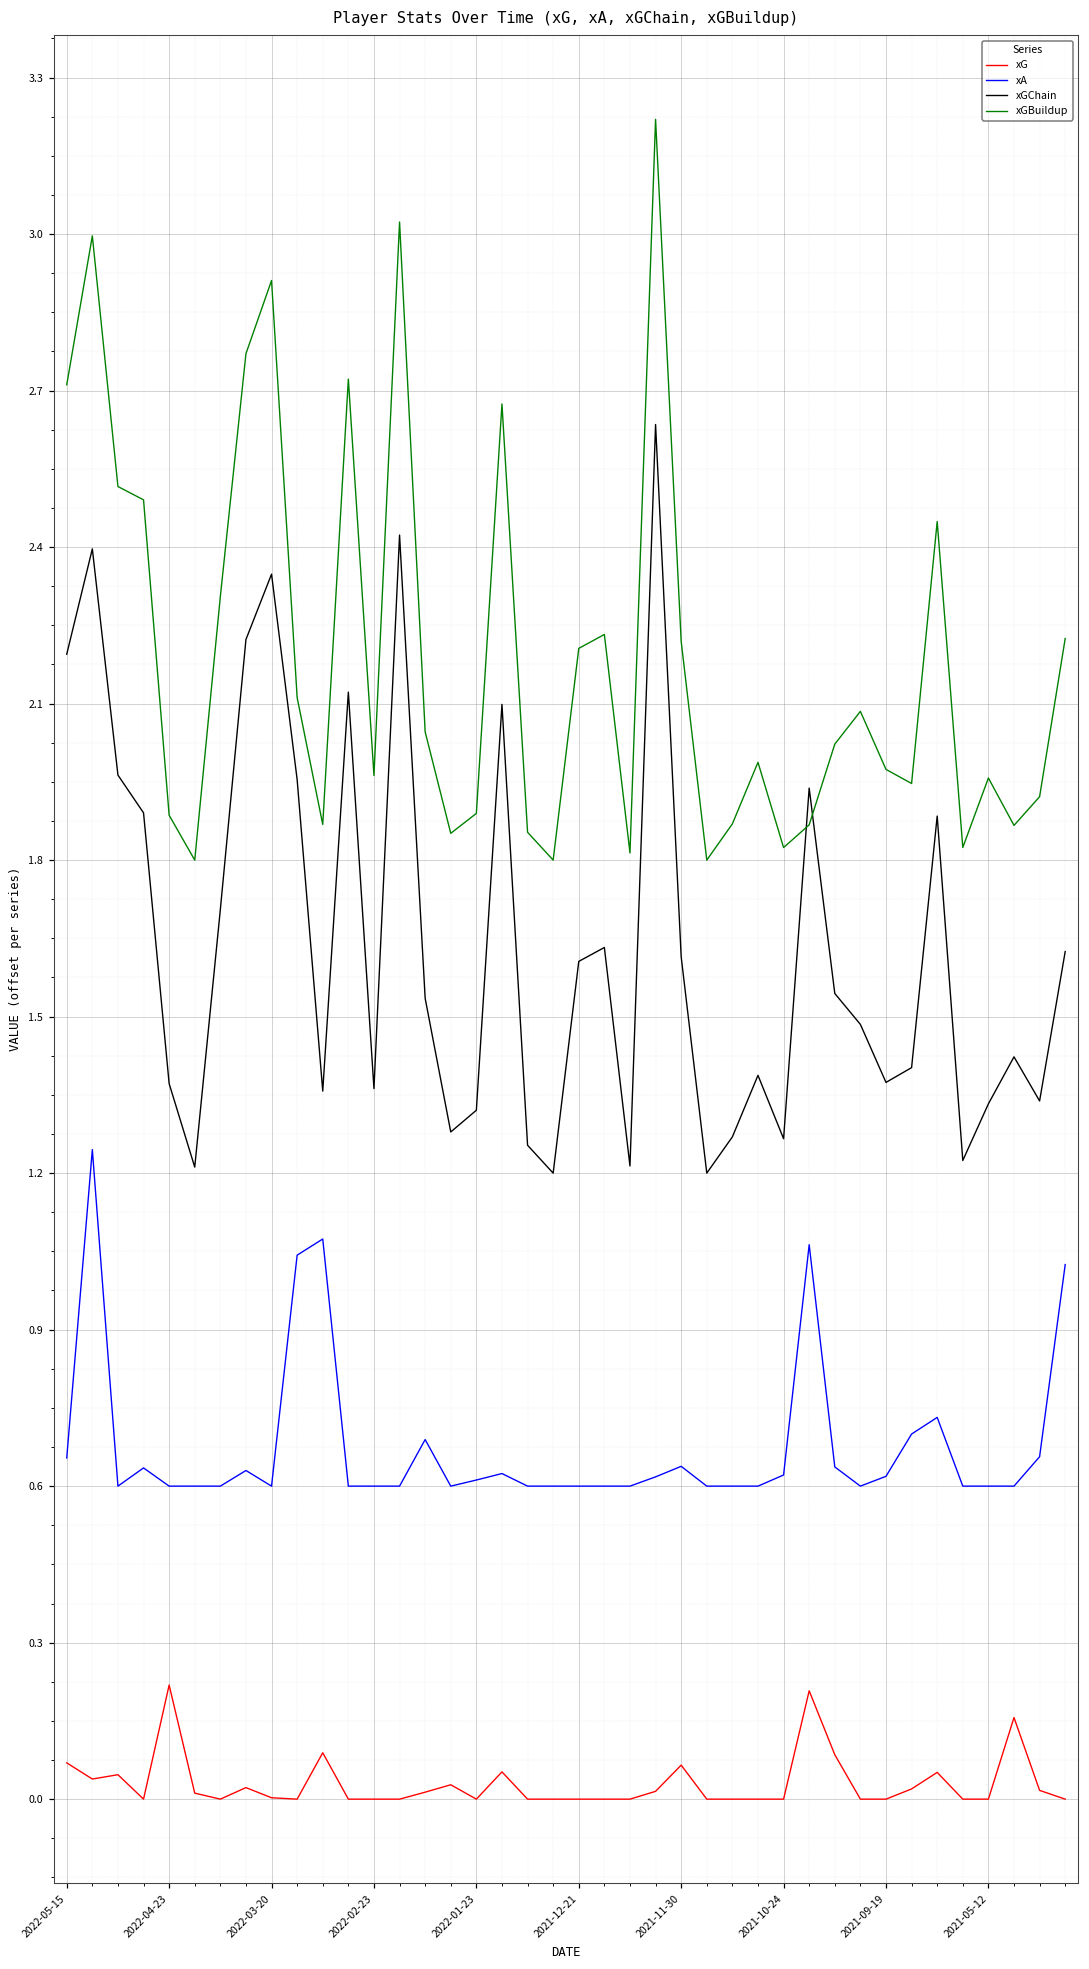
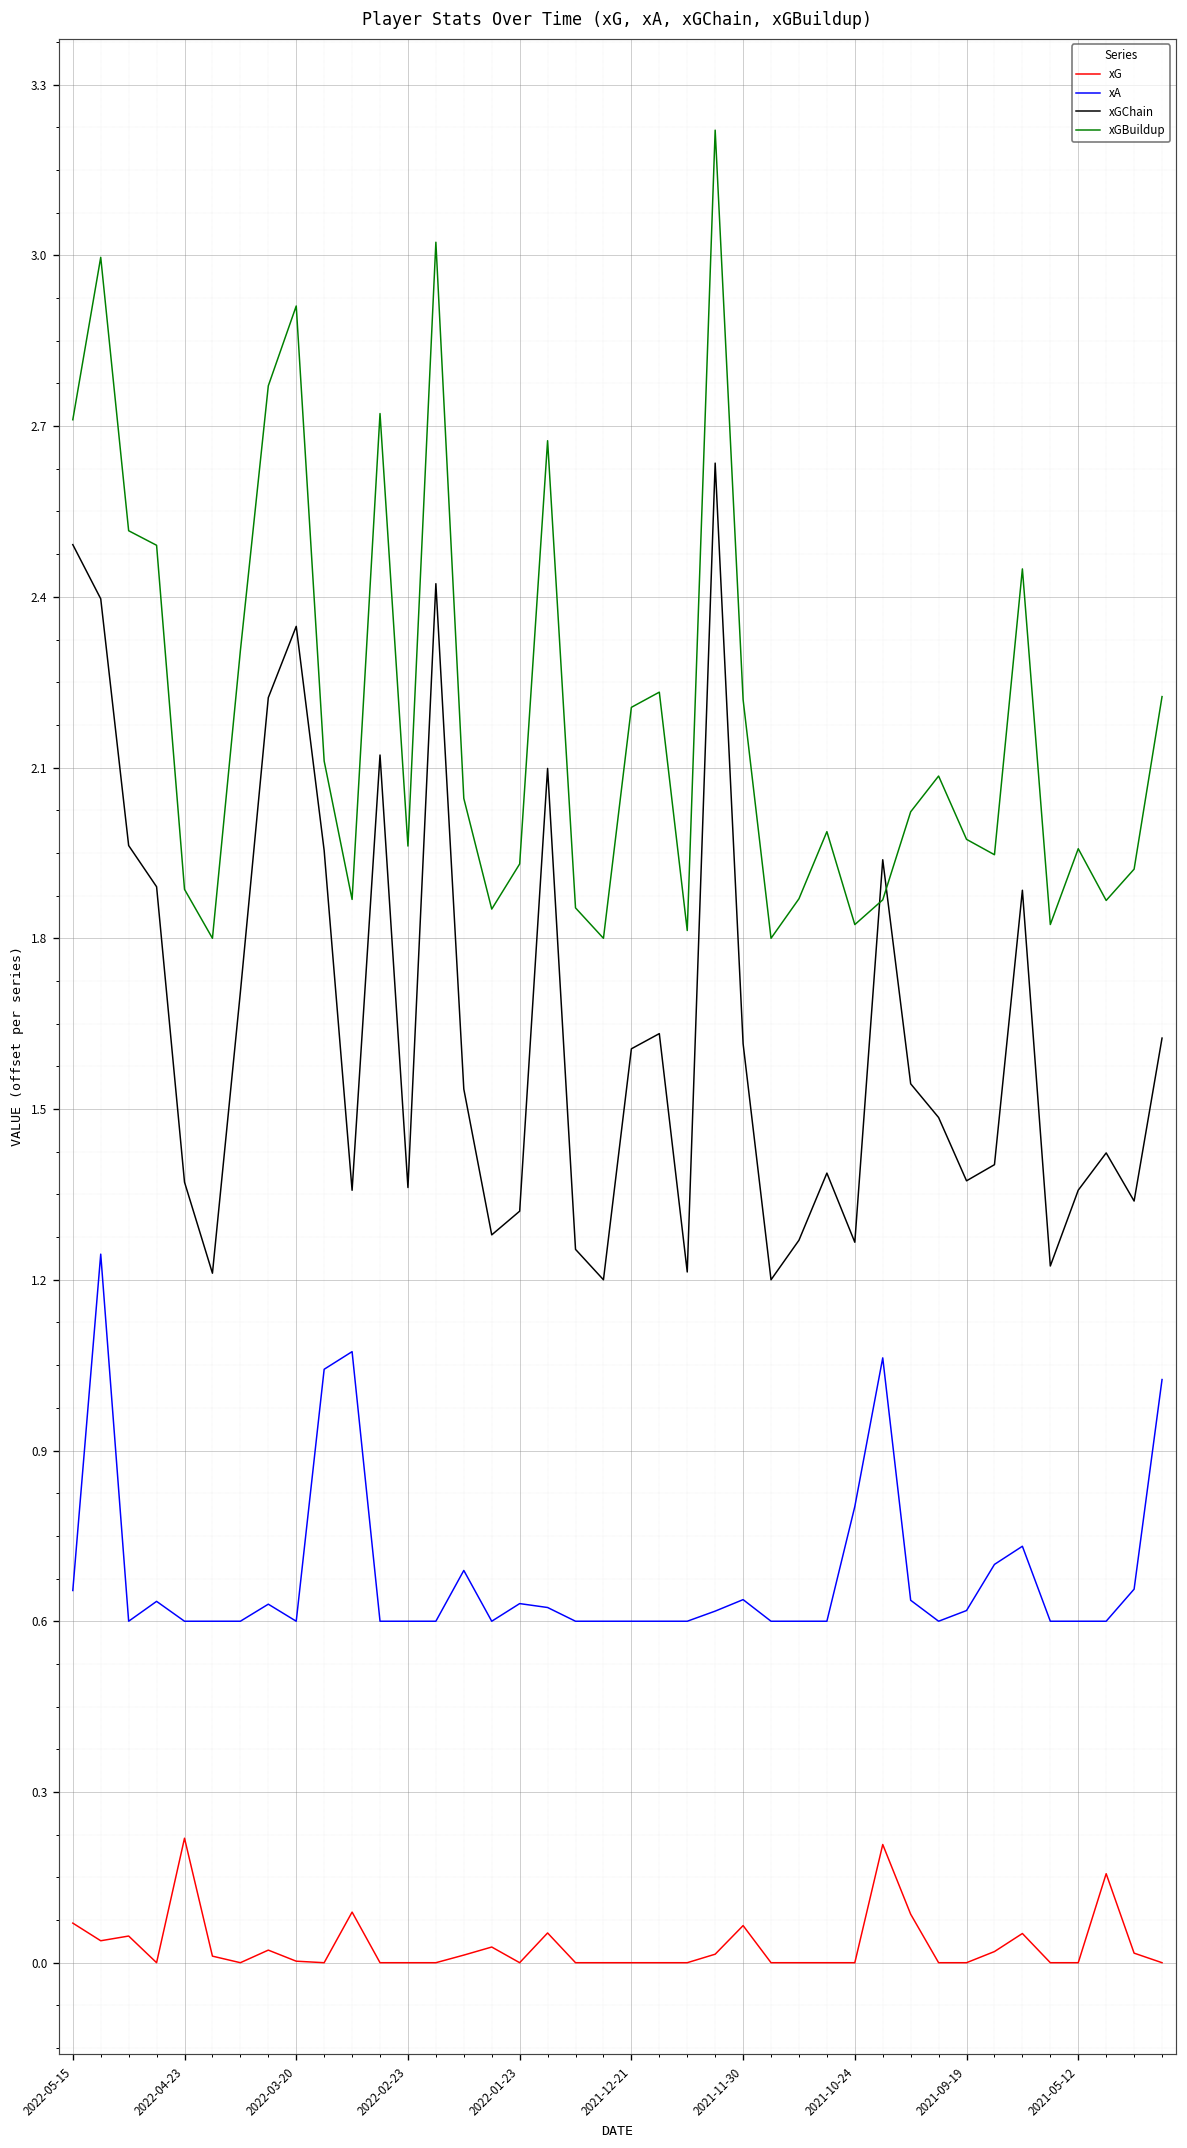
  {
    "xG": {
      "2022-05-15": 0.07,
      "2022-04-23": 0.22,
      "2022-03-20": 0.00,
      "2022-02-23": 0.00,
      "2022-01-23": 0.00,
      "2021-12-21": 0.00,
      "2021-11-30": 0.07,
      "2021-10-24": 0.00,
      "2021-09-19": 0.00,
      "2021-05-12": 0.00
    },
    "xA": {
      "2022-05-15": 0.65,
      "2022-04-23": 0.60,
      "2022-03-20": 0.60,
      "2022-02-23": 0.60,
-     "2022-01-23": 0.61,
+     "2022-01-23": 0.63,
      "2021-12-21": 0.60,
      "2021-11-30": 0.64,
-     "2021-10-24": 0.62,
+     "2021-10-24": 0.80,
      "2021-09-19": 0.62,
      "2021-05-12": 0.60
    },
    "xGChain": {
-     "2022-05-15": 2.19,
+     "2022-05-15": 2.49,
      "2022-04-23": 1.37,
      "2022-03-20": 2.35,
      "2022-02-23": 1.36,
      "2022-01-23": 1.32,
      "2021-12-21": 1.61,
      "2021-11-30": 1.61,
      "2021-10-24": 1.27,
      "2021-09-19": 1.37,
-     "2021-05-12": 1.33
+     "2021-05-12": 1.36
    },
    "xGBuildup": {
      "2022-05-15": 2.71,
      "2022-04-23": 1.89,
      "2022-03-20": 2.91,
      "2022-02-23": 1.96,
-     "2022-01-23": 1.89,
+     "2022-01-23": 1.93,
      "2021-12-21": 2.21,
      "2021-11-30": 2.22,
      "2021-10-24": 1.82,
      "2021-09-19": 1.97,
      "2021-05-12": 1.96
    }
  }
